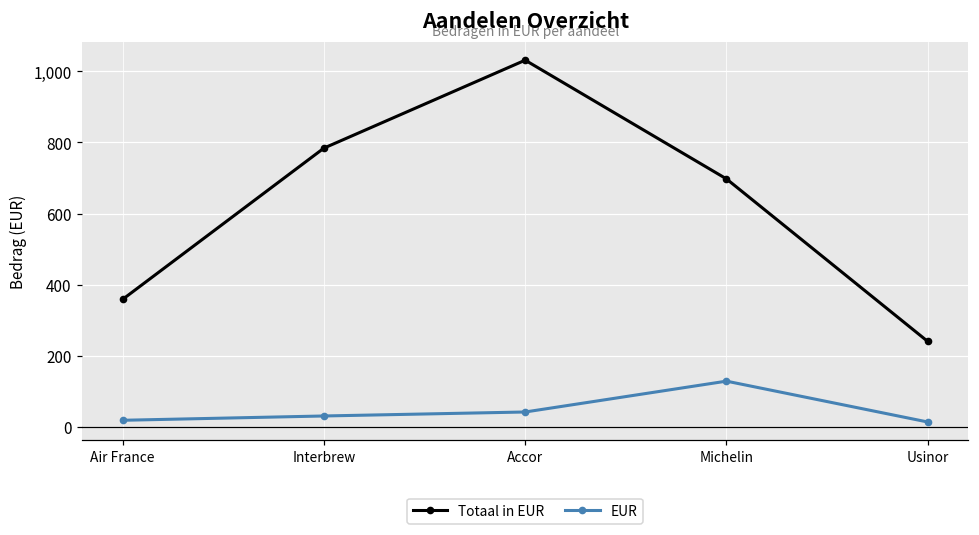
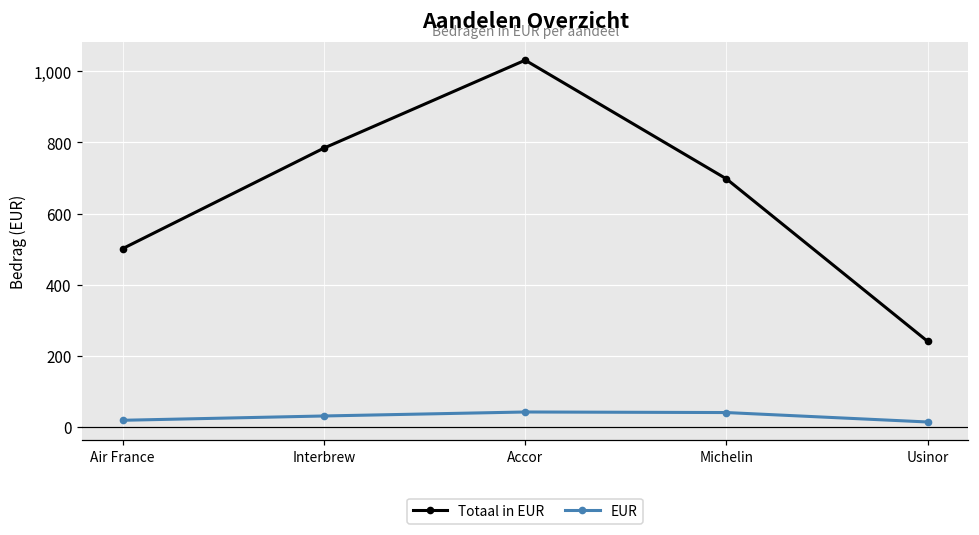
  {
    "Totaal in EUR": {
-     "Air France": "360",
+     "Air France": "500",
      "Interbrew": "780",
      "Accor": "1,030",
      "Michelin": "700",
      "Usinor": "240"
    },
    "EUR": {
      "Air France": "20",
      "Interbrew": "30",
      "Accor": "40",
-     "Michelin": "130",
+     "Michelin": "40",
      "Usinor": "10"
    }
  }
